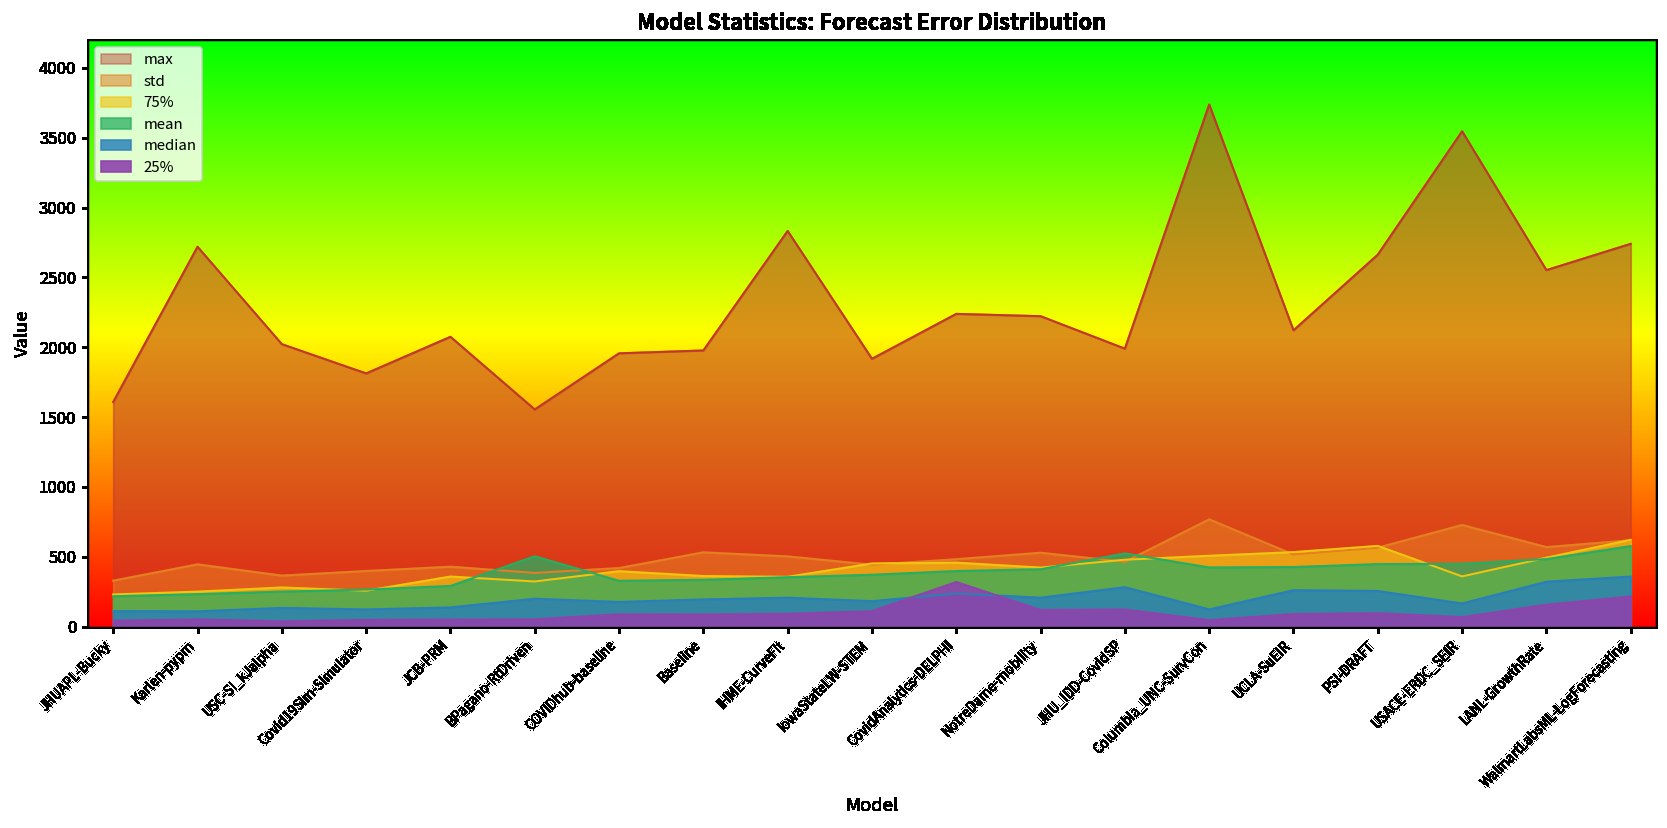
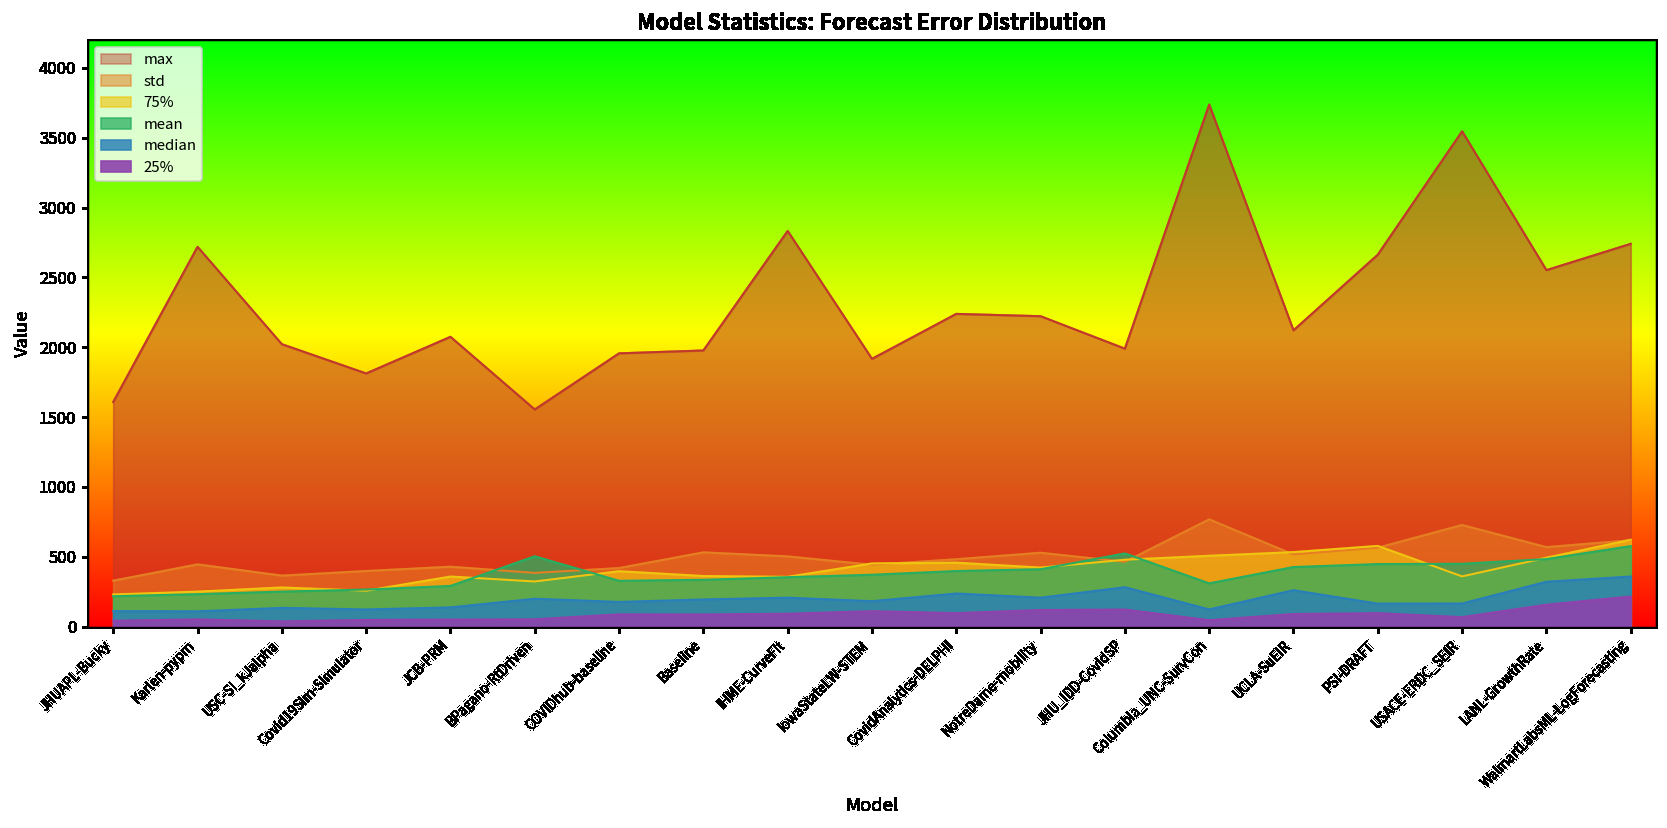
  {
    "max": {
      "JHUAPL-Bucky": 1610,
      "Karlen-pypm": 2720,
      "USC-SI_kJalpha": 2020,
      "Covid19Sim-Simulator": 1810,
      "JCB-PRM": 2070,
      "BPagano-RtDriven": 1550,
      "COVIDhub-baseline": 1960,
      "Baseline": 1980,
      "IHME-CurveFit": 2830,
      "IowaStateLW-STEM": 1920,
      "CovidAnalytics-DELPHI": 2240,
      "NotreDame-mobility": 2220,
      "JHU_IDD-CovidSP": 1990,
      "Columbia_UNC-SurvCon": 3740,
      "UCLA-SuEIR": 2120,
      "PSI-DRAFT": 2660,
      "USACE-ERDC_SEIR": 3550,
      "LANL-GrowthRate": 2550,
      "WalmartLabsML-LogForecasting": 2740
    },
    "std": {
      "JHUAPL-Bucky": 330,
      "Karlen-pypm": 450,
      "USC-SI_kJalpha": 360,
      "Covid19Sim-Simulator": 400,
      "JCB-PRM": 430,
      "BPagano-RtDriven": 380,
      "COVIDhub-baseline": 420,
      "Baseline": 530,
      "IHME-CurveFit": 500,
      "CovidAnalytics-DELPHI": 480,
      "NotreDame-mobility": 530,
      "Columbia_UNC-SurvCon": 770,
      "USACE-ERDC_SEIR": 730,
      "LANL-GrowthRate": 570
    },
    "75%": {
      "USC-SI_kJalpha": 280,
      "JCB-PRM": 360,
      "BPagano-RtDriven": 320,
      "COVIDhub-baseline": 400,
      "Baseline": 360,
      "CovidAnalytics-DELPHI": 460,
      "Columbia_UNC-SurvCon": 510,
      "USACE-ERDC_SEIR": 360
    },
    "mean": {
      "USC-SI_kJalpha": 250,
      "JCB-PRM": 290,
      "BPagano-RtDriven": 500,
      "COVIDhub-baseline": 330,
      "Baseline": 330,
      "IowaStateLW-STEM": 370,
      "CovidAnalytics-DELPHI": 400,
      "JHU_IDD-CovidSP": 520,
-     "Columbia_UNC-SurvCon": 420,
+     "Columbia_UNC-SurvCon": 310,
      "UCLA-SuEIR": 430,
      "PSI-DRAFT": 450,
      "USACE-ERDC_SEIR": 450,
      "WalmartLabsML-LogForecasting": 580
    },
    "median": {
      "JHUAPL-Bucky": 110,
      "Karlen-pypm": 110,
      "USC-SI_kJalpha": 130,
      "Covid19Sim-Simulator": 120,
      "JCB-PRM": 140,
      "BPagano-RtDriven": 200,
      "COVIDhub-baseline": 180,
      "Baseline": 190,
      "IHME-CurveFit": 210,
      "IowaStateLW-STEM": 180,
      "CovidAnalytics-DELPHI": 240,
      "NotreDame-mobility": 210,
      "JHU_IDD-CovidSP": 280,
      "Columbia_UNC-SurvCon": 120,
      "UCLA-SuEIR": 260,
-     "PSI-DRAFT": 260,
+     "PSI-DRAFT": 160,
      "USACE-ERDC_SEIR": 170,
      "LANL-GrowthRate": 320,
      "WalmartLabsML-LogForecasting": 360
    },
    "25%": {
      "JHUAPL-Bucky": 40,
      "Karlen-pypm": 50,
      "USC-SI_kJalpha": 40,
      "Covid19Sim-Simulator": 50,
      "JCB-PRM": 50,
      "BPagano-RtDriven": 50,
      "COVIDhub-baseline": 90,
      "Baseline": 90,
      "IHME-CurveFit": 90,
      "IowaStateLW-STEM": 110,
-     "CovidAnalytics-DELPHI": 320,
+     "CovidAnalytics-DELPHI": 100,
      "NotreDame-mobility": 120,
      "JHU_IDD-CovidSP": 120,
      "Columbia_UNC-SurvCon": 50,
      "UCLA-SuEIR": 90,
      "PSI-DRAFT": 100,
      "USACE-ERDC_SEIR": 70,
      "LANL-GrowthRate": 160,
      "WalmartLabsML-LogForecasting": 220
    }
  }
